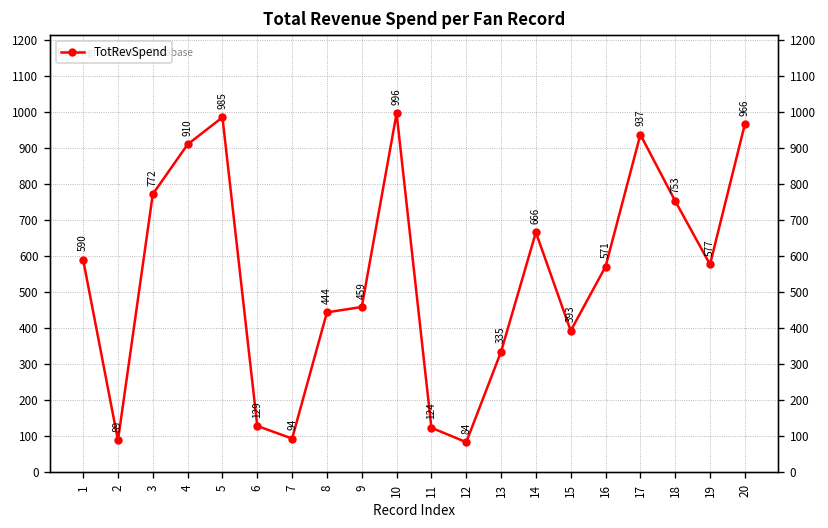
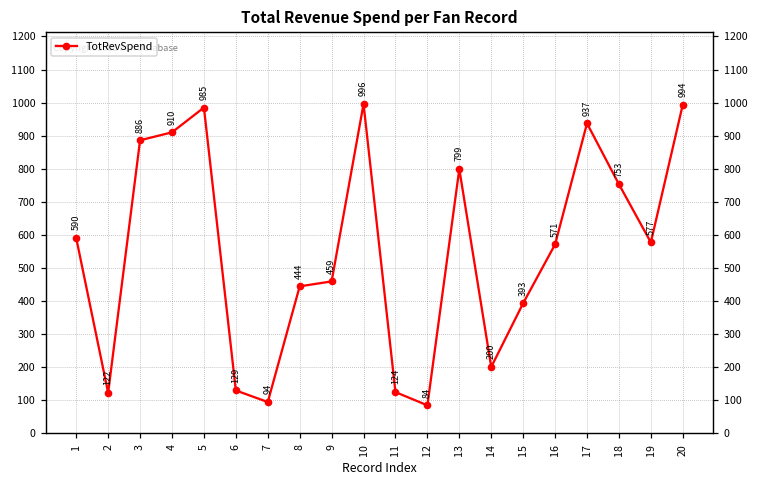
  {
    "1": 590,
-   "2": 89,
-   "3": 772,
+   "2": 122,
+   "3": 886,
    "4": 910,
    "5": 985,
    "6": 129,
    "7": 94,
    "8": 444,
    "9": 459,
    "10": 996,
    "11": 124,
    "12": 84,
-   "13": 335,
-   "14": 666,
+   "13": 799,
+   "14": 200,
    "15": 393,
    "16": 571,
    "17": 937,
    "18": 753,
    "19": 577,
-   "20": 966
+   "20": 994
  }
